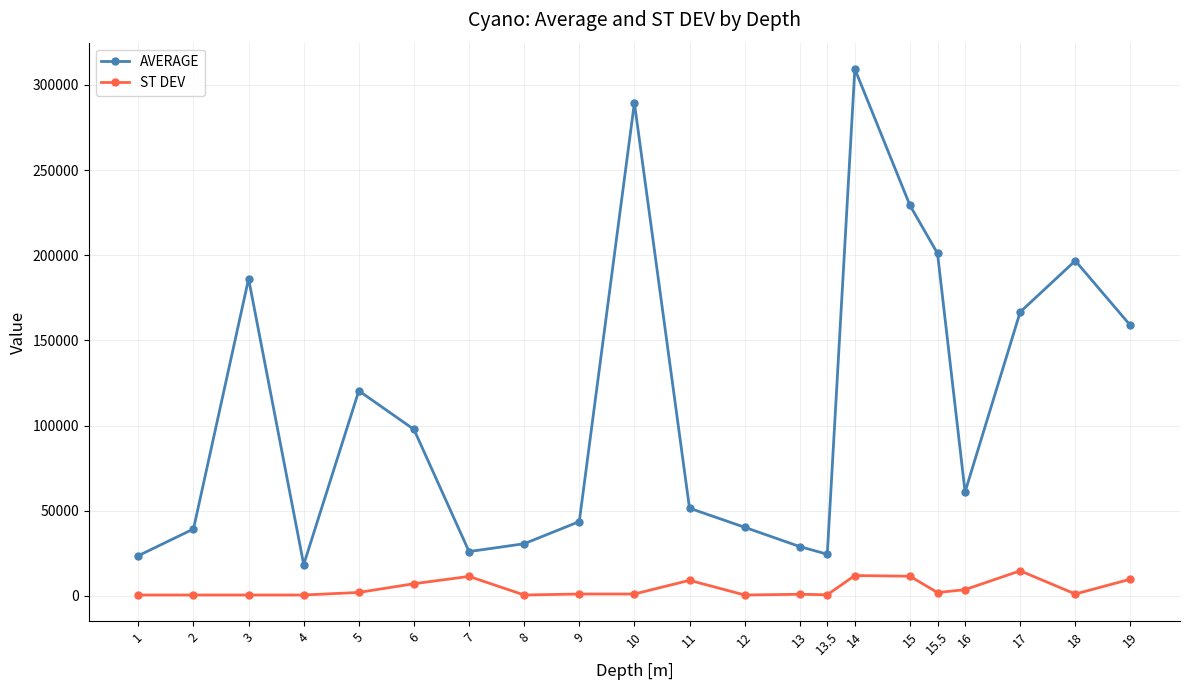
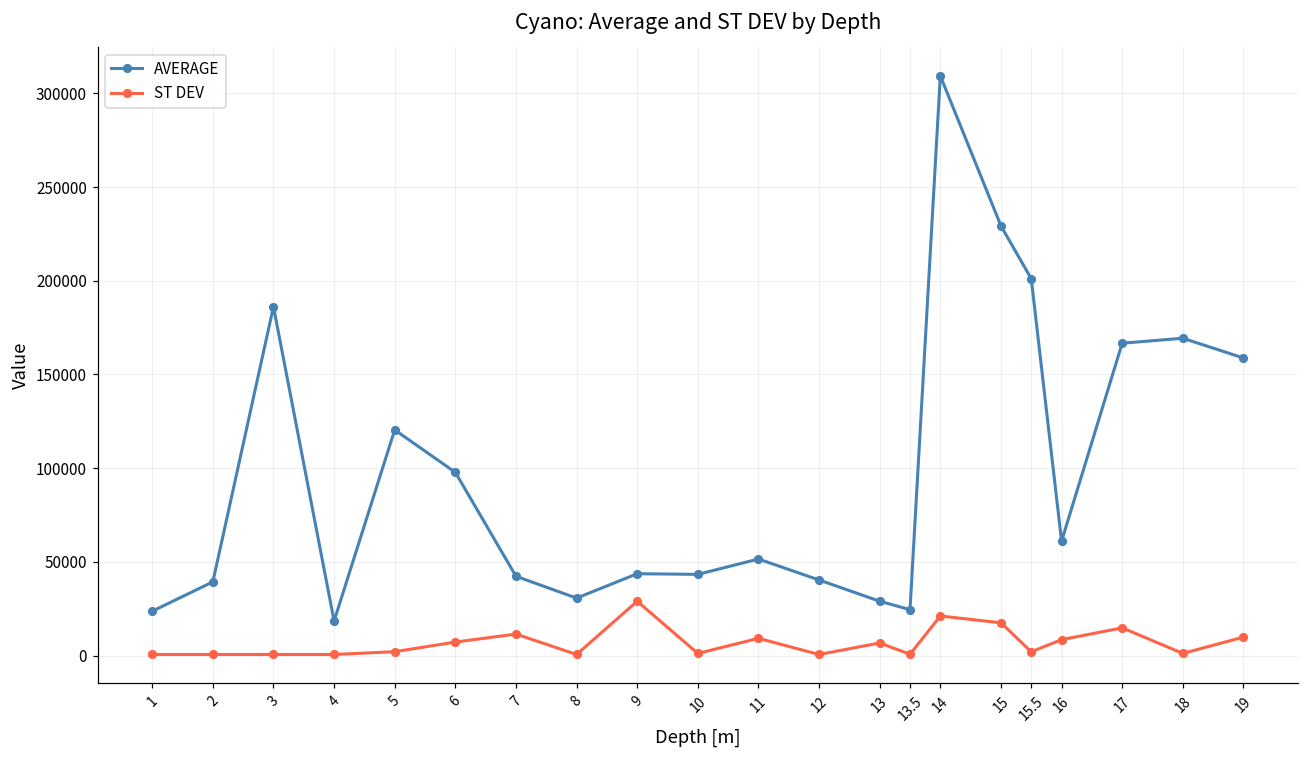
  {
    "AVERAGE": {
      "1": 24000,
      "2": 39000,
      "3": 186000,
      "4": 18000,
      "5": 120000,
      "6": 98000,
-     "7": 26000,
+     "7": 42000,
      "8": 31000,
      "9": 44000,
-     "10": 289000,
+     "10": 43000,
      "11": 52000,
      "12": 40000,
      "13": 29000,
      "13.5": 25000,
      "14": 309000,
      "15": 229000,
      "15.5": 201000,
      "16": 61000,
      "17": 167000,
-     "18": 197000,
+     "18": 169000,
      "19": 159000
    },
    "ST DEV": {
      "1": 1000,
      "2": 1000,
      "3": 1000,
      "4": 1000,
      "5": 2000,
      "6": 7000,
      "7": 11000,
      "8": 1000,
-     "9": 1000,
+     "9": 29000,
      "10": 1000,
      "11": 9000,
      "12": 1000,
-     "13": 1000,
+     "13": 7000,
      "13.5": 1000,
-     "14": 12000,
-     "15": 12000,
+     "14": 21000,
+     "15": 17000,
      "15.5": 2000,
-     "16": 4000,
+     "16": 9000,
      "17": 15000,
      "18": 1000,
      "19": 10000
    }
  }
